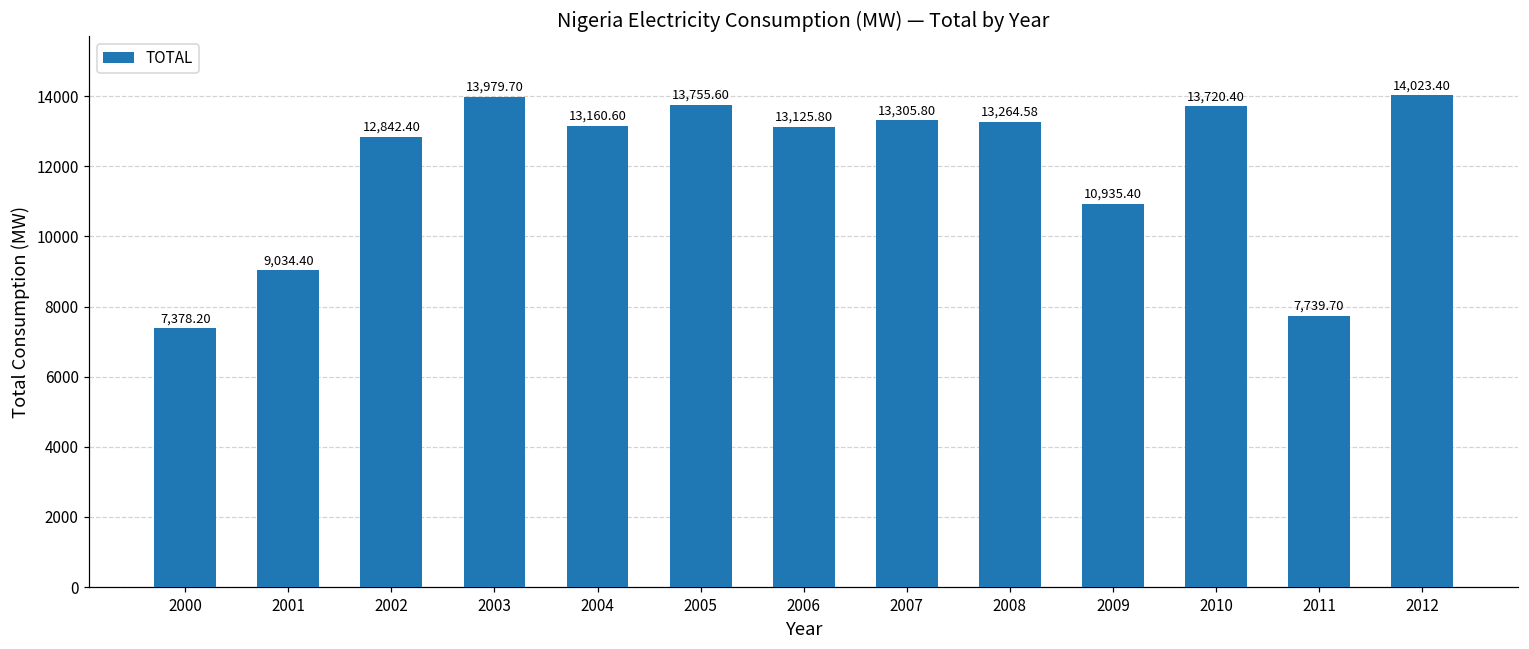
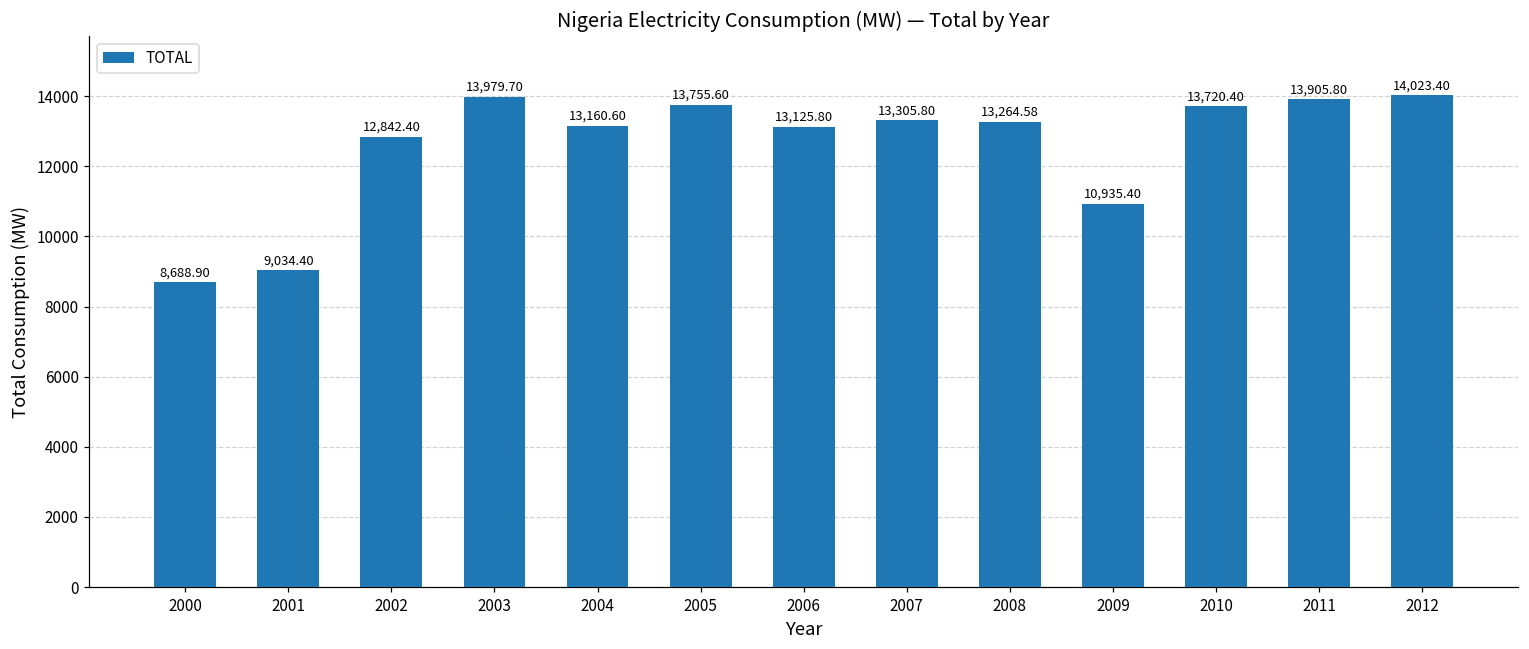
  {
-   "2000": "7,378.20",
+   "2000": "8,688.90",
    "2001": "9,034.40",
    "2002": "12,842.40",
    "2003": "13,979.70",
    "2004": "13,160.60",
    "2005": "13,755.60",
    "2006": "13,125.80",
    "2007": "13,305.80",
    "2008": "13,264.58",
    "2009": "10,935.40",
    "2010": "13,720.40",
-   "2011": "7,739.70",
+   "2011": "13,905.80",
    "2012": "14,023.40"
  }
